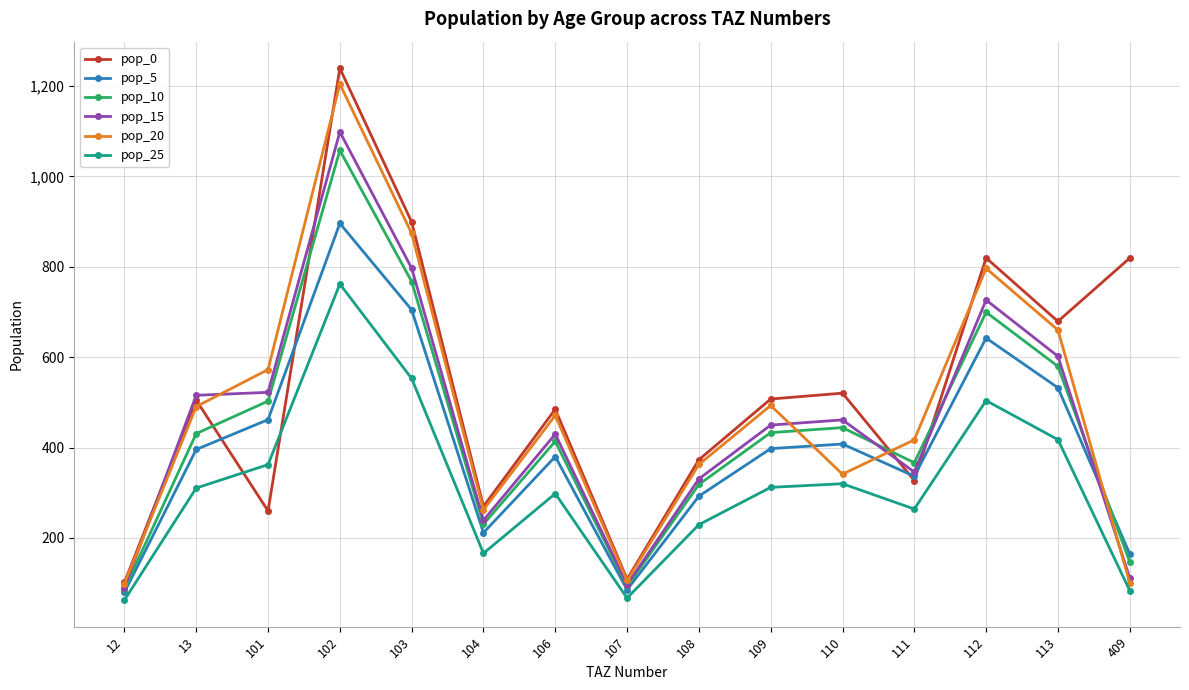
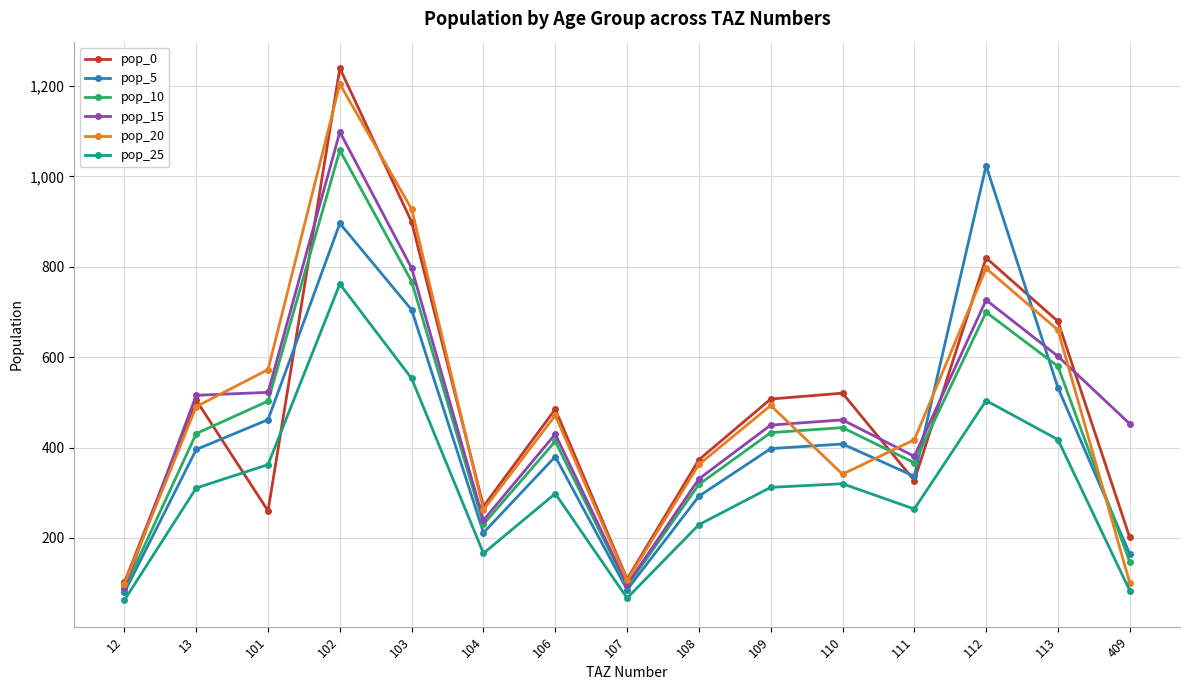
  {
    "pop_0": {
      "13": "500",
      "101": "260",
      "102": "1,240",
      "103": "900",
      "104": "270",
      "106": "480",
      "108": "370",
      "109": "510",
      "110": "520",
      "111": "330",
      "112": "820",
      "113": "680",
-     "409": "820"
+     "409": "200"
    },
    "pop_5": {
      "12": "80",
      "13": "400",
      "101": "460",
      "102": "900",
      "103": "700",
      "104": "210",
      "106": "380",
      "107": "90",
      "108": "290",
      "109": "400",
      "110": "410",
      "111": "340",
-     "112": "640",
+     "112": "1,020",
      "113": "530",
      "409": "160"
    },
    "pop_15": {
      "13": "520",
      "101": "520",
      "102": "1,100",
      "103": "800",
      "104": "240",
      "106": "430",
      "108": "330",
      "109": "450",
      "110": "460",
-     "111": "350",
+     "111": "380",
      "112": "730",
      "113": "600",
-     "409": "110"
+     "409": "450"
    },
    "pop_20": {
      "13": "490",
      "101": "570",
      "102": "1,200",
-     "103": "870",
+     "103": "930",
      "104": "260",
      "106": "470",
      "108": "360",
      "109": "490",
      "110": "340",
      "111": "420",
      "112": "800",
      "113": "660",
      "409": "100"
    }
  }
